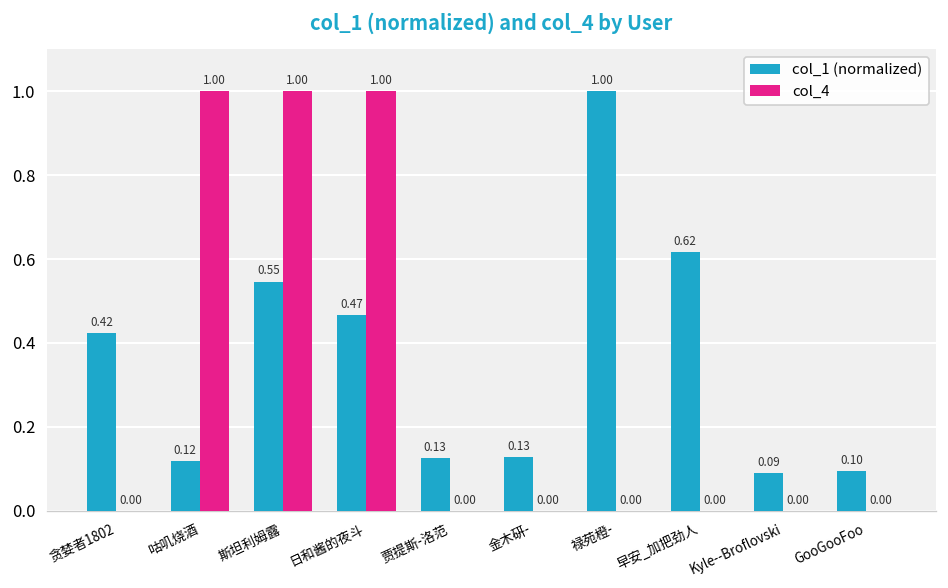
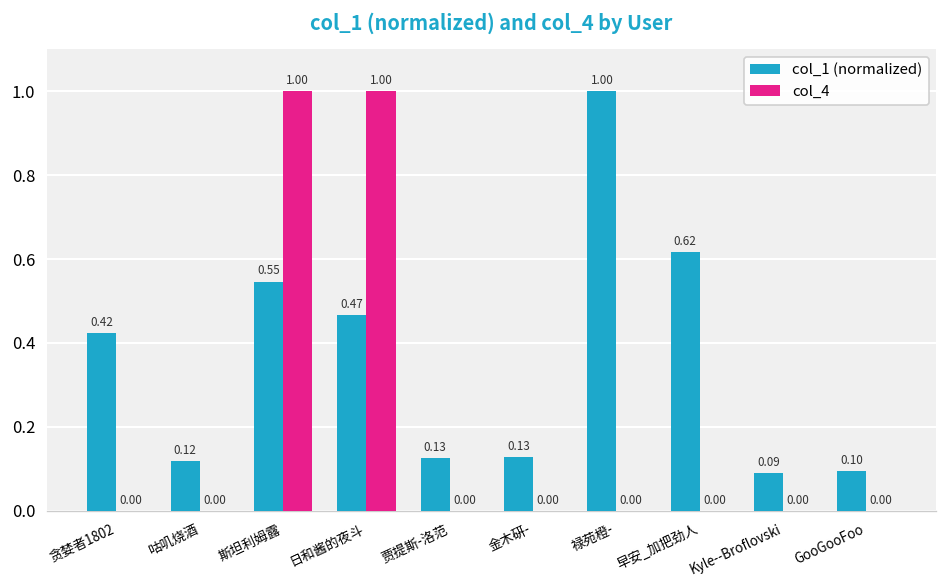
  {
    "col_1 (normalized)": {
      "贪婪者1802": 0.42,
      "咕叽烧酒": 0.12,
      "斯坦利姆露": 0.55,
      "日和酱的夜斗": 0.47,
      "贾提斯-洛范": 0.13,
      "金木硏-": 0.13,
      "禄苑橙-": 1.00,
      "早安_加把劲人": 0.62,
      "Kyle--Broflovski": 0.09,
      "GooGooFoo": 0.10
    },
    "col_4": {
      "贪婪者1802": 0.00,
-     "咕叽烧酒": 1.00,
+     "咕叽烧酒": 0.00,
      "斯坦利姆露": 1.00,
      "日和酱的夜斗": 1.00,
      "贾提斯-洛范": 0.00,
      "金木硏-": 0.00,
      "禄苑橙-": 0.00,
      "早安_加把劲人": 0.00,
      "Kyle--Broflovski": 0.00,
      "GooGooFoo": 0.00
    }
  }
